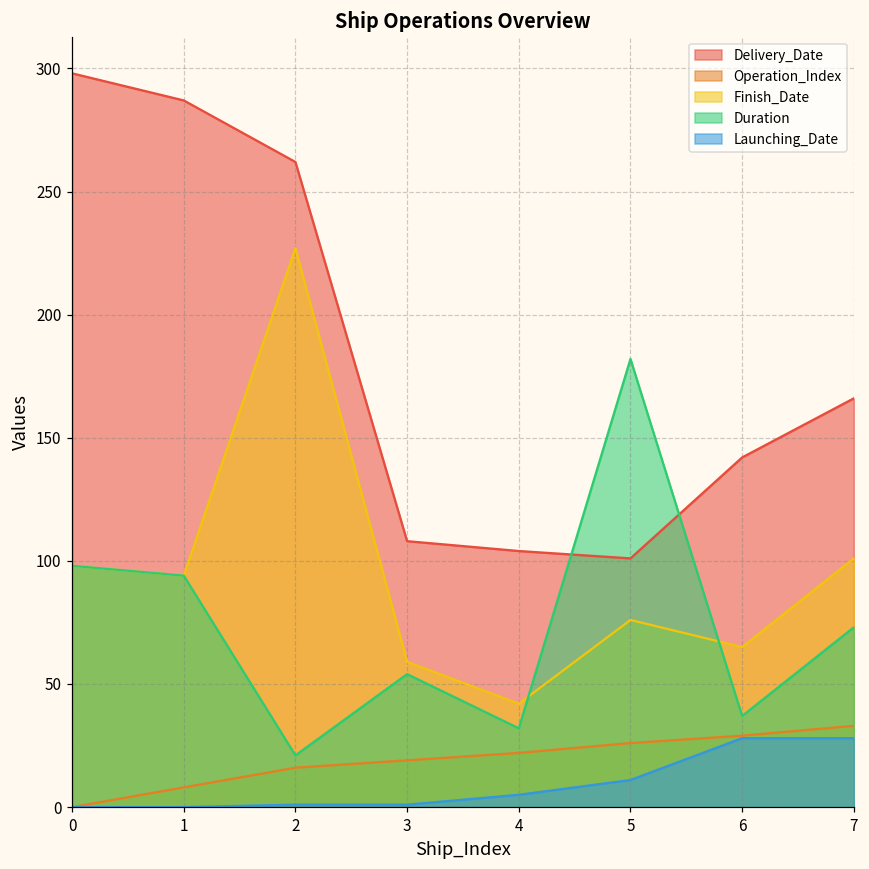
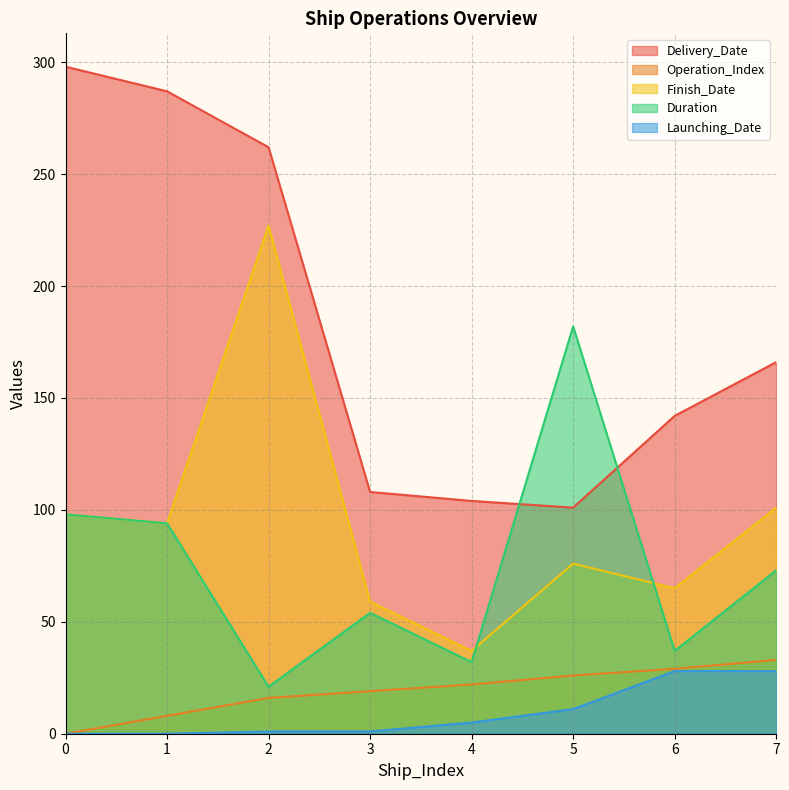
  {
    "Finish_Date": {
      "2": 227,
      "3": 59,
-     "4": 42,
+     "4": 37,
      "5": 76,
      "6": 65,
      "7": 101
    },
    "Duration": {
      "2": 21,
      "3": 54,
      "4": 32,
      "5": 182,
      "6": 37,
      "7": 73
    },
    "Launching_Date": {
      "1": 0,
      "2": 1,
      "3": 1,
      "4": 5,
      "5": 11,
      "7": 28
    }
  }
